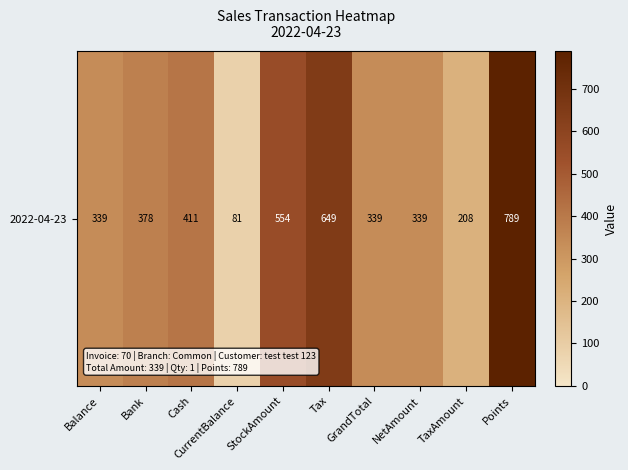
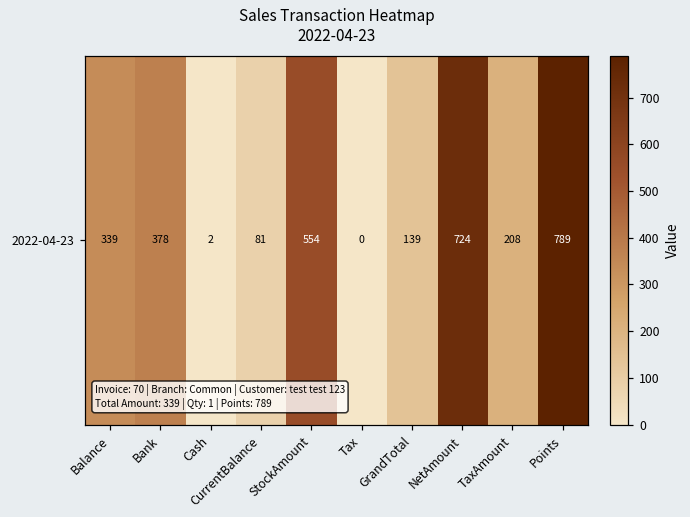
  {
    "2022-04-23": {
      "Balance": 339,
      "Bank": 378,
-     "Cash": 411,
+     "Cash": 2,
      "CurrentBalance": 81,
      "StockAmount": 554,
-     "Tax": 649,
-     "GrandTotal": 339,
-     "NetAmount": 339,
+     "Tax": 0,
+     "GrandTotal": 139,
+     "NetAmount": 724,
      "TaxAmount": 208,
      "Points": 789
    }
  }
